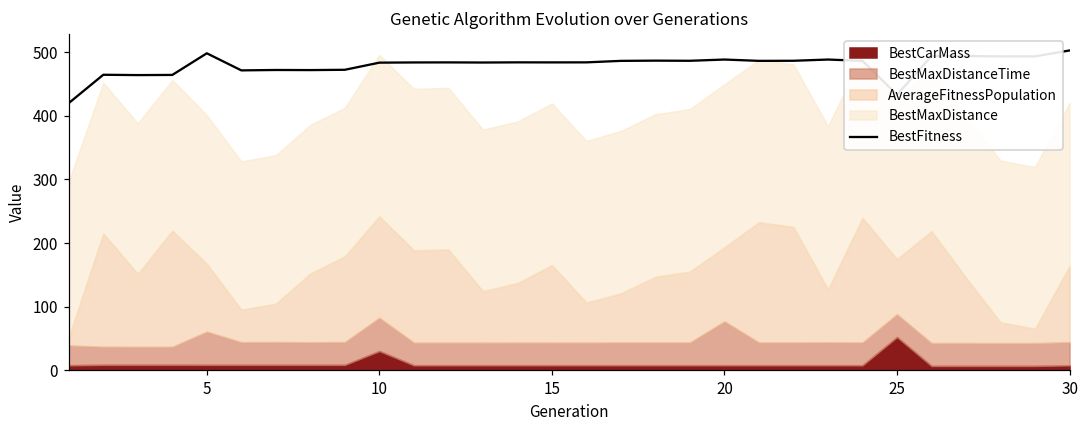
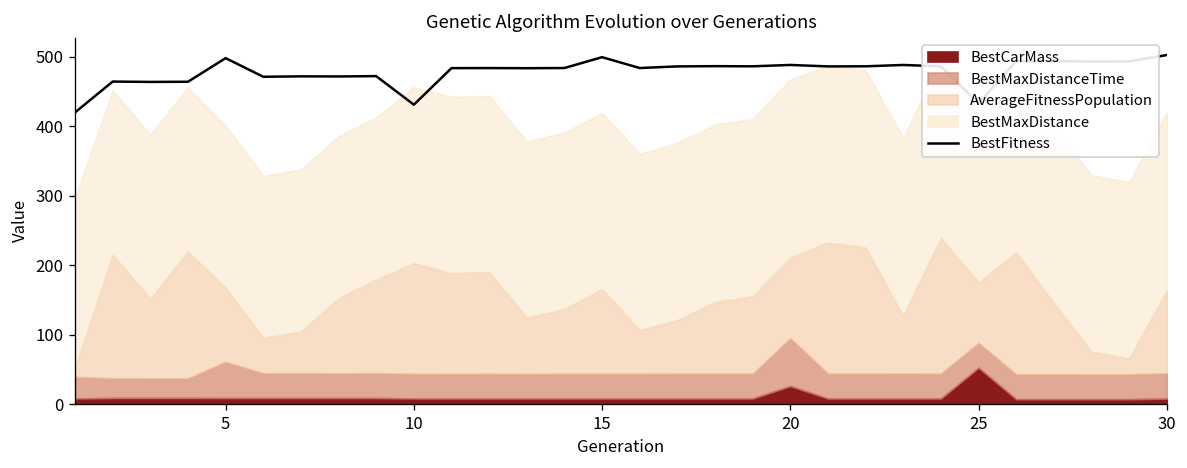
  {
    "BestFitness": {
      "5": 500,
-     "10": 480,
-     "15": 480,
+     "10": 430,
+     "15": 500,
      "20": 490,
      "30": 500
    },
    "BestCarMass": {
      "5": 10,
-     "10": 30,
+     "10": 10,
      "15": 10,
-     "20": 10,
+     "20": 30,
      "25": 50,
      "30": 10
    },
    "BestMaxDistanceTime": {
      "5": 50,
-     "10": 50,
+     "10": 40,
      "15": 40,
      "20": 70,
      "25": 40,
      "30": 40
    }
  }
